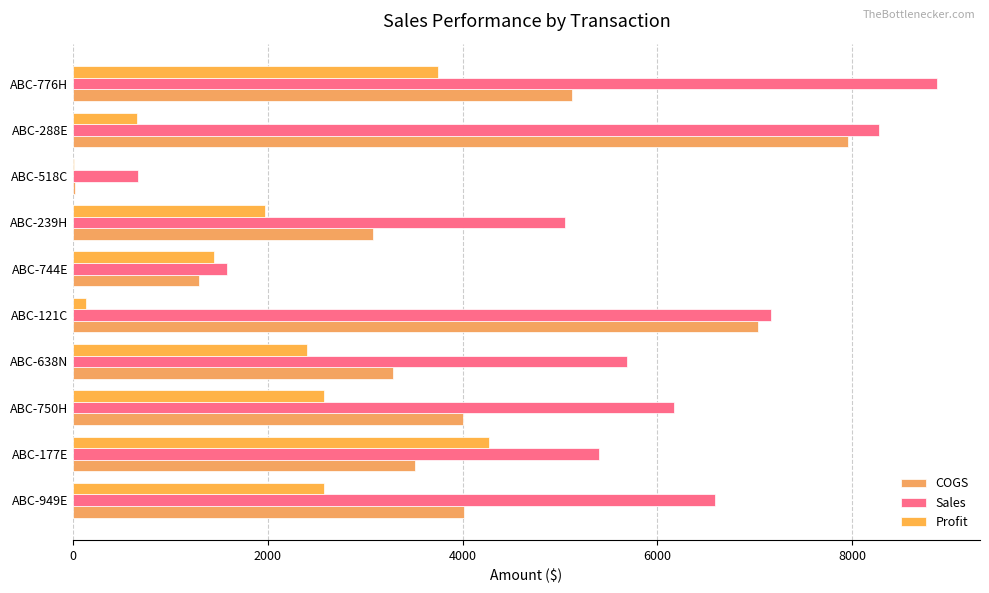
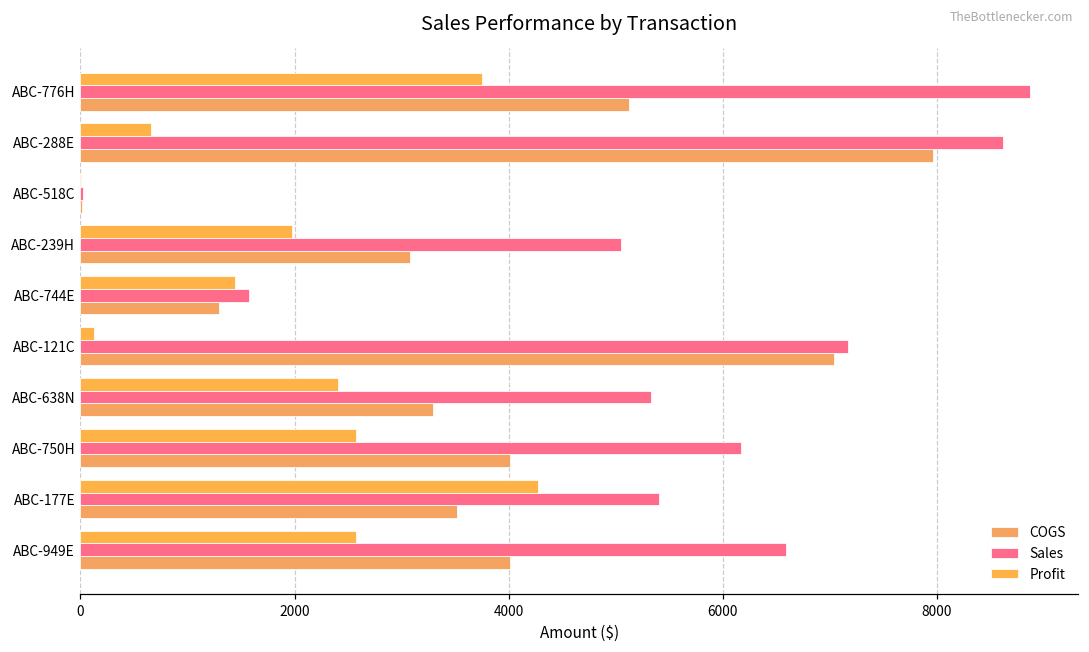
  {
    "Sales": {
      "ABC-776H": 8900,
-     "ABC-288E": 8300,
-     "ABC-518C": 700,
+     "ABC-288E": 8600,
+     "ABC-518C": 0,
      "ABC-239H": 5100,
      "ABC-744E": 1600,
      "ABC-121C": 7200,
-     "ABC-638N": 5700,
+     "ABC-638N": 5300,
      "ABC-750H": 6200,
      "ABC-177E": 5400,
      "ABC-949E": 6600
    }
  }
